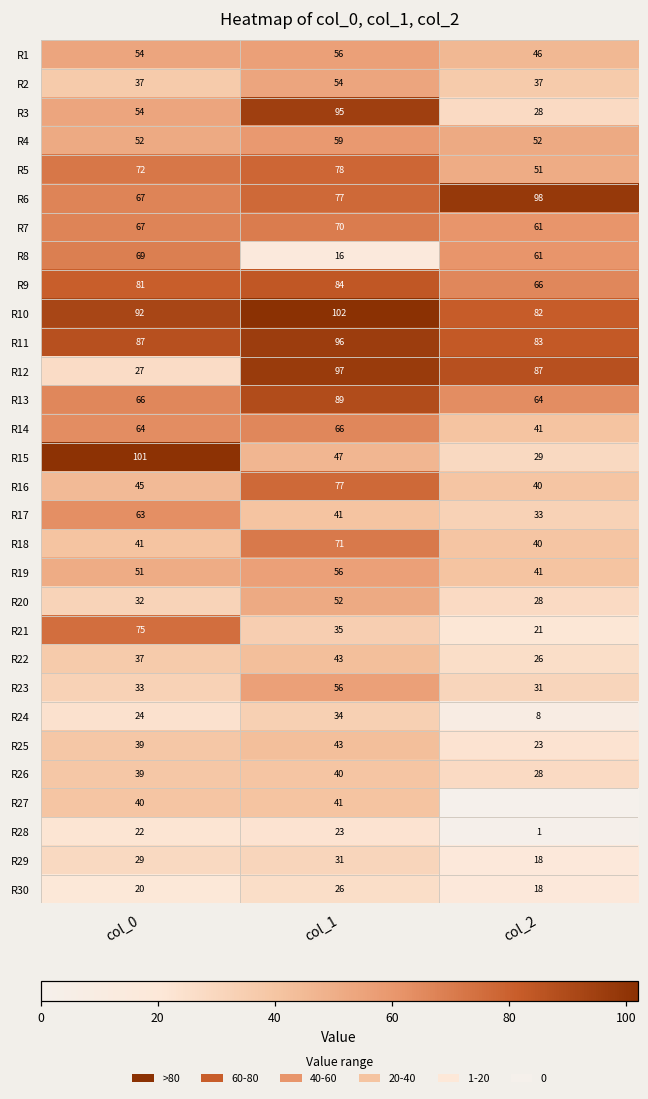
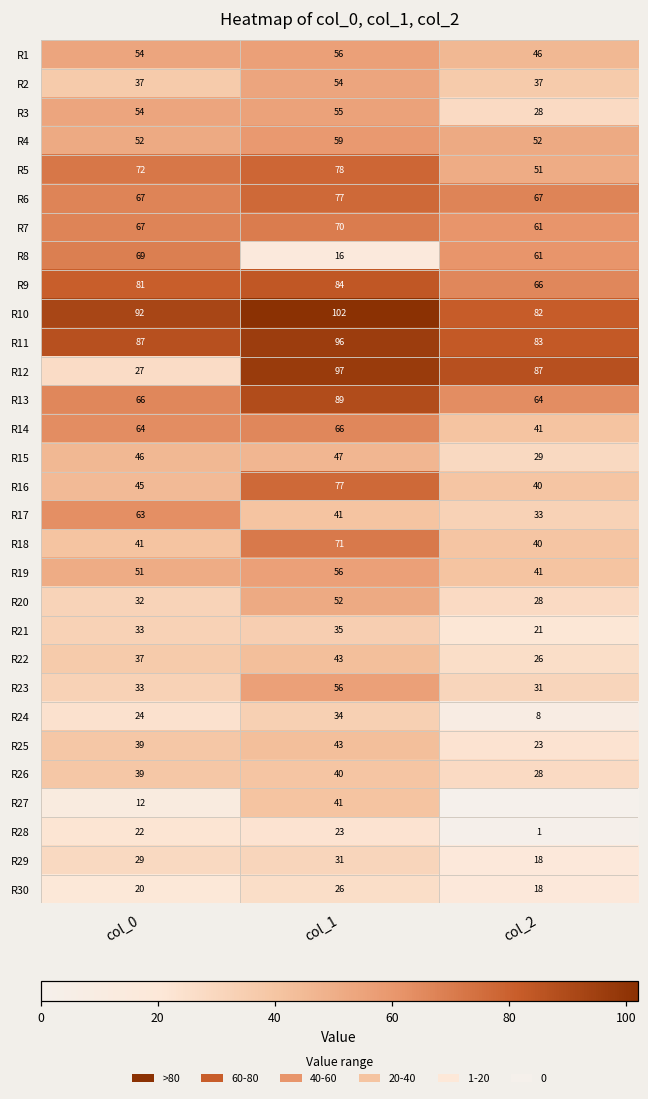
  {
    "R1": {
      "col_0": 54,
      "col_1": 56,
      "col_2": 46
    },
    "R2": {
      "col_0": 37,
      "col_1": 54,
      "col_2": 37
    },
    "R3": {
      "col_0": 54,
-     "col_1": 95,
+     "col_1": 55,
      "col_2": 28
    },
    "R4": {
      "col_0": 52,
      "col_1": 59,
      "col_2": 52
    },
    "R5": {
      "col_0": 72,
      "col_1": 78,
      "col_2": 51
    },
    "R6": {
      "col_0": 67,
      "col_1": 77,
-     "col_2": 98
+     "col_2": 67
    },
    "R7": {
      "col_0": 67,
      "col_1": 70,
      "col_2": 61
    },
    "R8": {
      "col_0": 69,
      "col_1": 16,
      "col_2": 61
    },
    "R9": {
      "col_0": 81,
      "col_1": 84,
      "col_2": 66
    },
    "R10": {
      "col_0": 92,
      "col_1": 102,
      "col_2": 82
    },
    "R11": {
      "col_0": 87,
      "col_1": 96,
      "col_2": 83
    },
    "R12": {
      "col_0": 27,
      "col_1": 97,
      "col_2": 87
    },
    "R13": {
      "col_0": 66,
      "col_1": 89,
      "col_2": 64
    },
    "R14": {
      "col_0": 64,
      "col_1": 66,
      "col_2": 41
    },
    "R15": {
-     "col_0": 101,
+     "col_0": 46,
      "col_1": 47,
      "col_2": 29
    },
    "R16": {
      "col_0": 45,
      "col_1": 77,
      "col_2": 40
    },
    "R17": {
      "col_0": 63,
      "col_1": 41,
      "col_2": 33
    },
    "R18": {
      "col_0": 41,
      "col_1": 71,
      "col_2": 40
    },
    "R19": {
      "col_0": 51,
      "col_1": 56,
      "col_2": 41
    },
    "R20": {
      "col_0": 32,
      "col_1": 52,
      "col_2": 28
    },
    "R21": {
-     "col_0": 75,
+     "col_0": 33,
      "col_1": 35,
      "col_2": 21
    },
    "R22": {
      "col_0": 37,
      "col_1": 43,
      "col_2": 26
    },
    "R23": {
      "col_0": 33,
      "col_1": 56,
      "col_2": 31
    },
    "R24": {
      "col_0": 24,
      "col_1": 34,
      "col_2": 8
    },
    "R25": {
      "col_0": 39,
      "col_1": 43,
      "col_2": 23
    },
    "R26": {
      "col_0": 39,
      "col_1": 40,
      "col_2": 28
    },
    "R27": {
-     "col_0": 40,
+     "col_0": 12,
      "col_1": 41
    },
    "R28": {
      "col_0": 22,
      "col_1": 23,
      "col_2": 1
    },
    "R29": {
      "col_0": 29,
      "col_1": 31,
      "col_2": 18
    },
    "R30": {
      "col_0": 20,
      "col_1": 26,
      "col_2": 18
    }
  }
